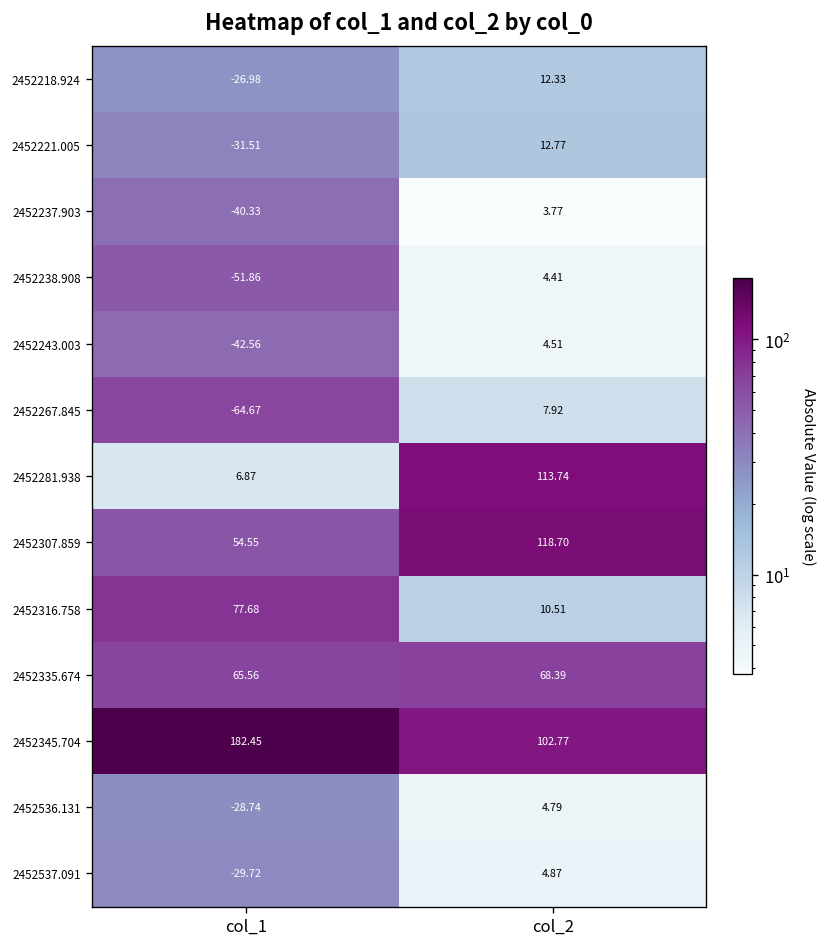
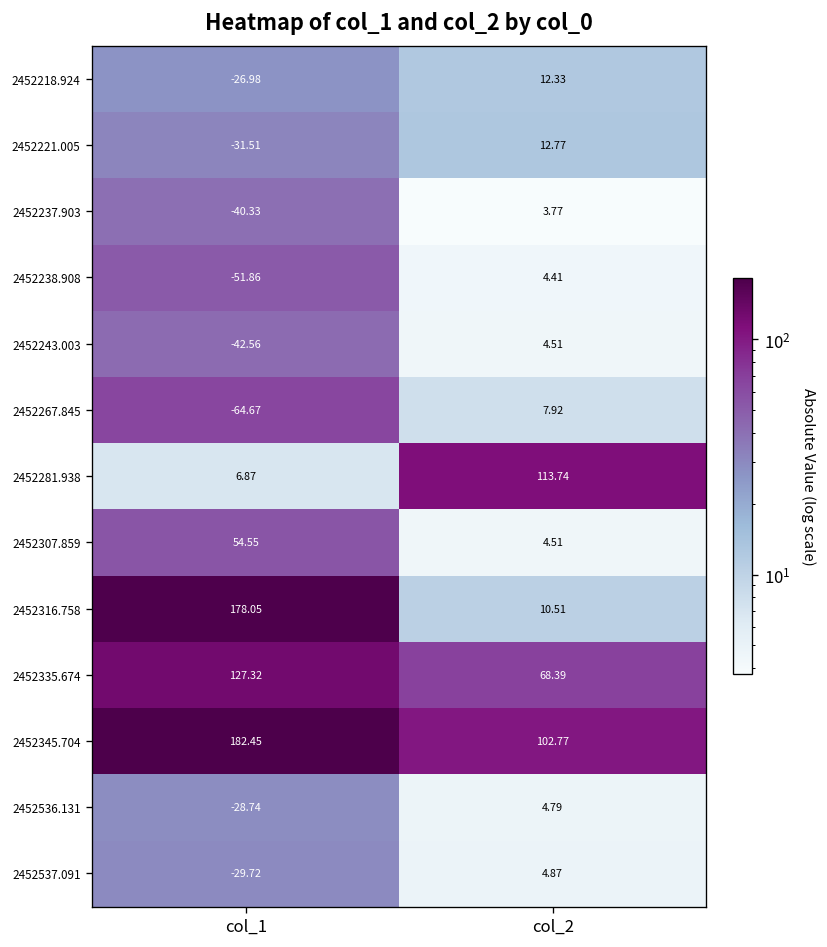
  {
    "2452218.924": {
      "col_1": -26.98,
      "col_2": 12.33
    },
    "2452221.005": {
      "col_1": -31.51,
      "col_2": 12.77
    },
    "2452237.903": {
      "col_1": -40.33,
      "col_2": 3.77
    },
    "2452238.908": {
      "col_1": -51.86,
      "col_2": 4.41
    },
    "2452243.003": {
      "col_1": -42.56,
      "col_2": 4.51
    },
    "2452267.845": {
      "col_1": -64.67,
      "col_2": 7.92
    },
    "2452281.938": {
      "col_1": 6.87,
      "col_2": 113.74
    },
    "2452307.859": {
      "col_1": 54.55,
-     "col_2": 118.70
+     "col_2": 4.51
    },
    "2452316.758": {
-     "col_1": 77.68,
+     "col_1": 178.05,
      "col_2": 10.51
    },
    "2452335.674": {
-     "col_1": 65.56,
+     "col_1": 127.32,
      "col_2": 68.39
    },
    "2452345.704": {
      "col_1": 182.45,
      "col_2": 102.77
    },
    "2452536.131": {
      "col_1": -28.74,
      "col_2": 4.79
    },
    "2452537.091": {
      "col_1": -29.72,
      "col_2": 4.87
    }
  }
